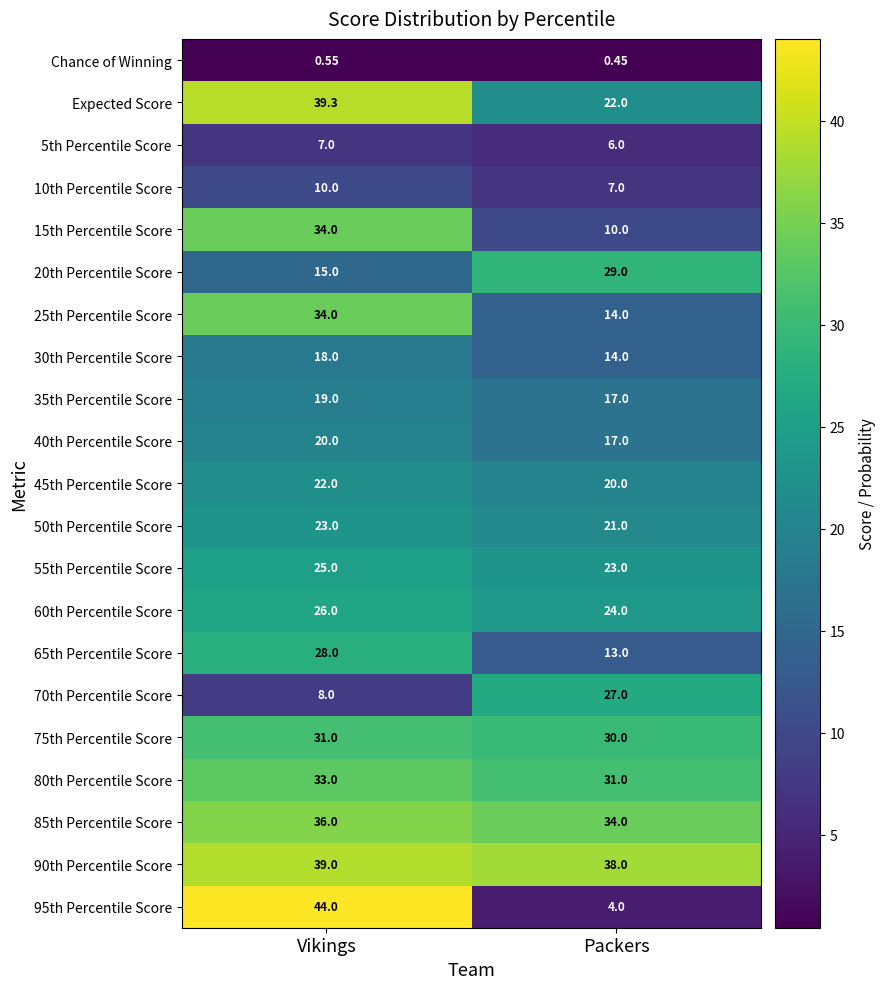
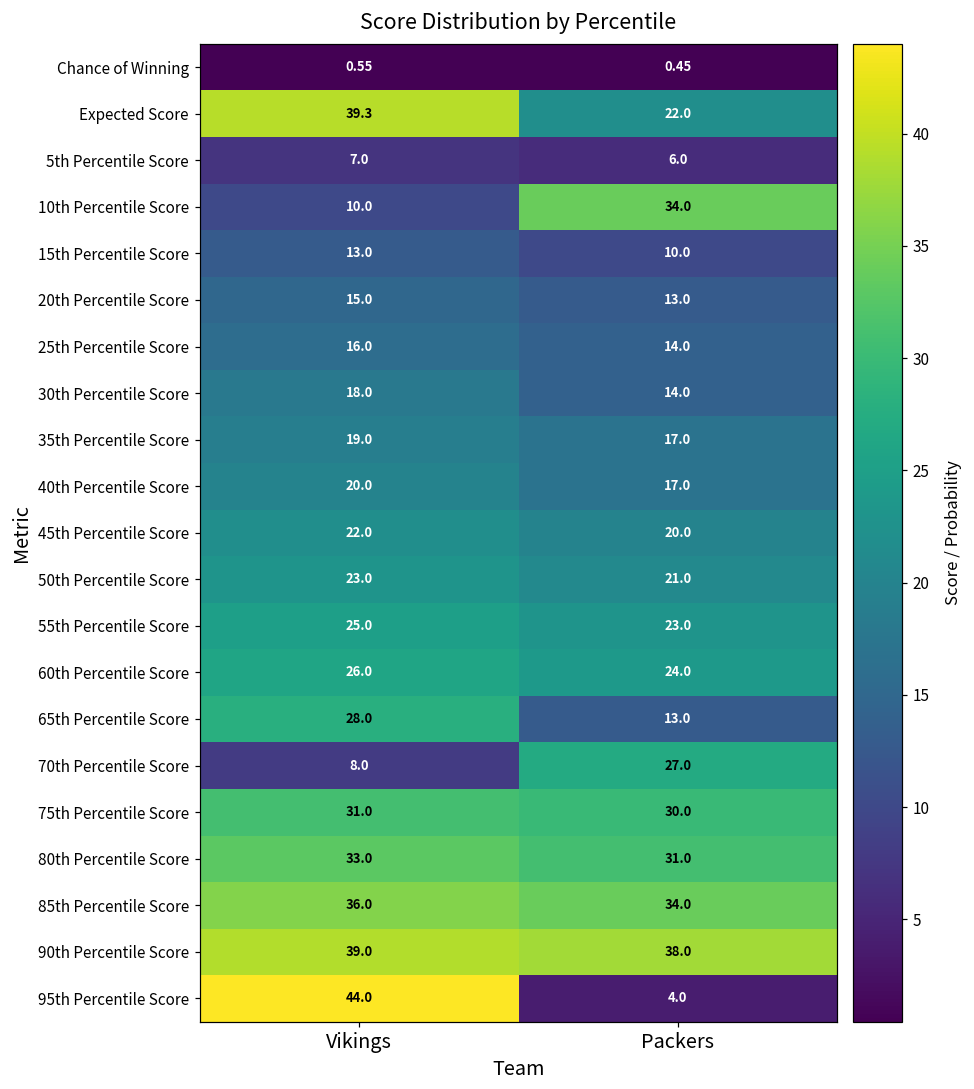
  {
    "Chance of Winning": {
      "Vikings": 0.55,
      "Packers": 0.45
    },
    "Expected Score": {
      "Vikings": 39.3,
      "Packers": 22.0
    },
    "5th Percentile Score": {
      "Vikings": 7.0,
      "Packers": 6.0
    },
    "10th Percentile Score": {
      "Vikings": 10.0,
-     "Packers": 7.0
+     "Packers": 34.0
    },
    "15th Percentile Score": {
-     "Vikings": 34.0,
+     "Vikings": 13.0,
      "Packers": 10.0
    },
    "20th Percentile Score": {
      "Vikings": 15.0,
-     "Packers": 29.0
+     "Packers": 13.0
    },
    "25th Percentile Score": {
-     "Vikings": 34.0,
+     "Vikings": 16.0,
      "Packers": 14.0
    },
    "30th Percentile Score": {
      "Vikings": 18.0,
      "Packers": 14.0
    },
    "35th Percentile Score": {
      "Vikings": 19.0,
      "Packers": 17.0
    },
    "40th Percentile Score": {
      "Vikings": 20.0,
      "Packers": 17.0
    },
    "45th Percentile Score": {
      "Vikings": 22.0,
      "Packers": 20.0
    },
    "50th Percentile Score": {
      "Vikings": 23.0,
      "Packers": 21.0
    },
    "55th Percentile Score": {
      "Vikings": 25.0,
      "Packers": 23.0
    },
    "60th Percentile Score": {
      "Vikings": 26.0,
      "Packers": 24.0
    },
    "65th Percentile Score": {
      "Vikings": 28.0,
      "Packers": 13.0
    },
    "70th Percentile Score": {
      "Vikings": 8.0,
      "Packers": 27.0
    },
    "75th Percentile Score": {
      "Vikings": 31.0,
      "Packers": 30.0
    },
    "80th Percentile Score": {
      "Vikings": 33.0,
      "Packers": 31.0
    },
    "85th Percentile Score": {
      "Vikings": 36.0,
      "Packers": 34.0
    },
    "90th Percentile Score": {
      "Vikings": 39.0,
      "Packers": 38.0
    },
    "95th Percentile Score": {
      "Vikings": 44.0,
      "Packers": 4.0
    }
  }
